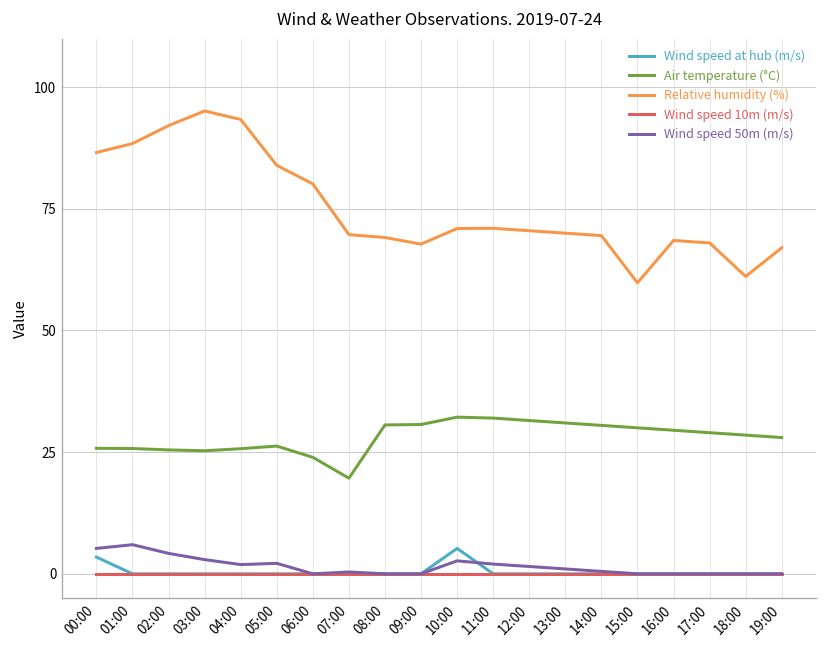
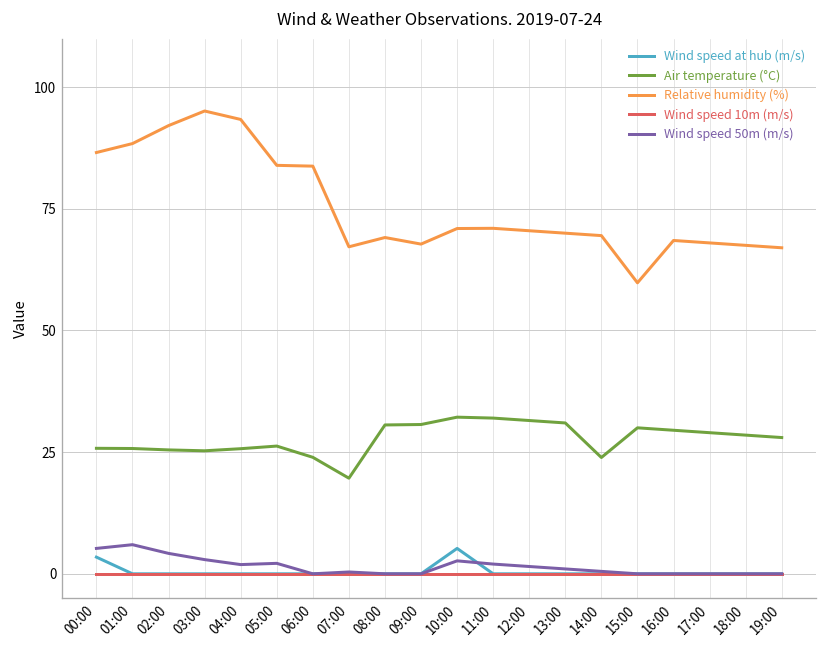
  {
    "Wind speed at hub (m/s)": {
      "00:00": 3,
      "10:00": 5
    },
    "Air temperature (°C)": {
      "00:00": 26,
      "01:00": 26,
      "02:00": 25,
      "03:00": 25,
      "04:00": 26,
      "05:00": 26,
      "06:00": 24,
      "07:00": 20,
      "08:00": 31,
      "09:00": 31,
      "10:00": 32,
      "11:00": 32,
      "12:00": 32,
      "13:00": 31,
-     "14:00": 31,
+     "14:00": 24,
      "15:00": 30,
      "16:00": 30,
      "17:00": 29,
      "18:00": 29,
      "19:00": 28
    },
    "Relative humidity (%)": {
      "00:00": 87,
      "01:00": 88,
      "02:00": 92,
      "03:00": 95,
      "04:00": 93,
      "05:00": 84,
-     "06:00": 80,
-     "07:00": 70,
+     "06:00": 84,
+     "07:00": 67,
      "08:00": 69,
      "09:00": 68,
      "10:00": 71,
      "11:00": 71,
      "12:00": 71,
      "13:00": 70,
      "14:00": 70,
      "15:00": 60,
      "16:00": 69,
      "17:00": 68,
-     "18:00": 61,
+     "18:00": 68,
      "19:00": 67
    },
    "Wind speed 10m (m/s)": {
      "00:00": 0,
      "10:00": 0
    },
    "Wind speed 50m (m/s)": {
      "00:00": 5,
      "01:00": 6,
      "02:00": 4,
      "03:00": 3,
      "04:00": 2,
      "05:00": 2,
      "10:00": 3,
      "11:00": 2,
      "12:00": 2,
      "13:00": 1
    }
  }
